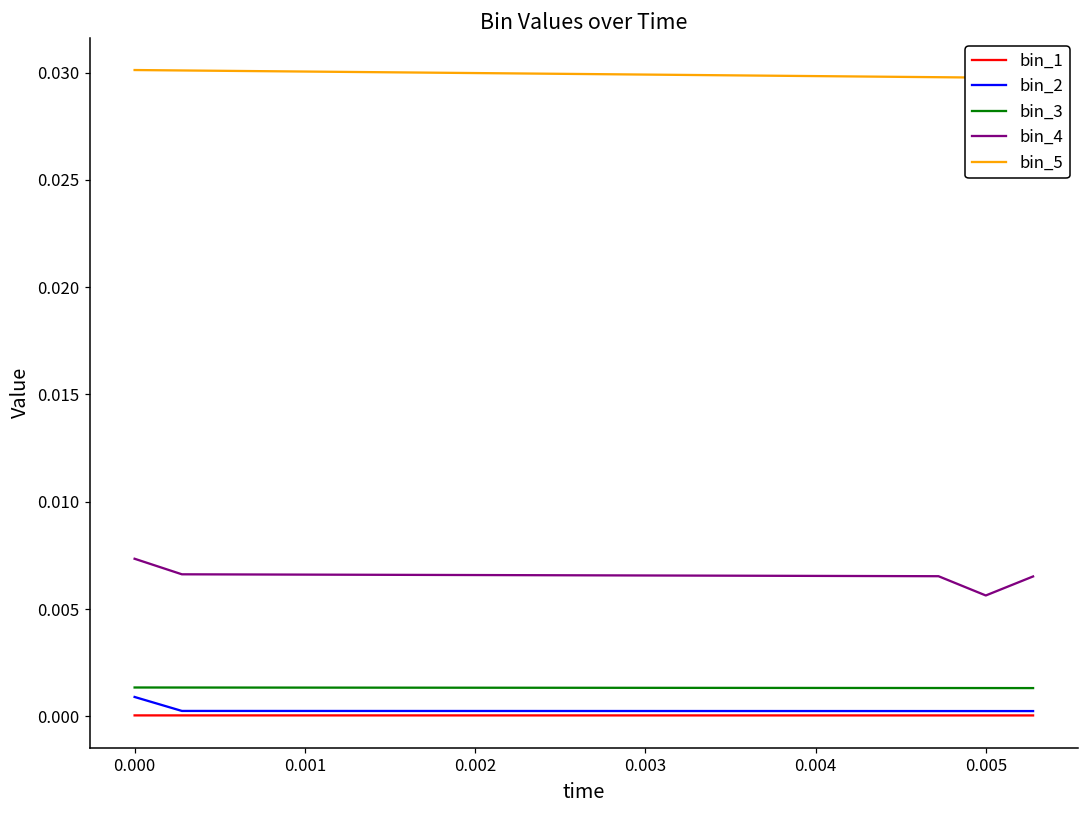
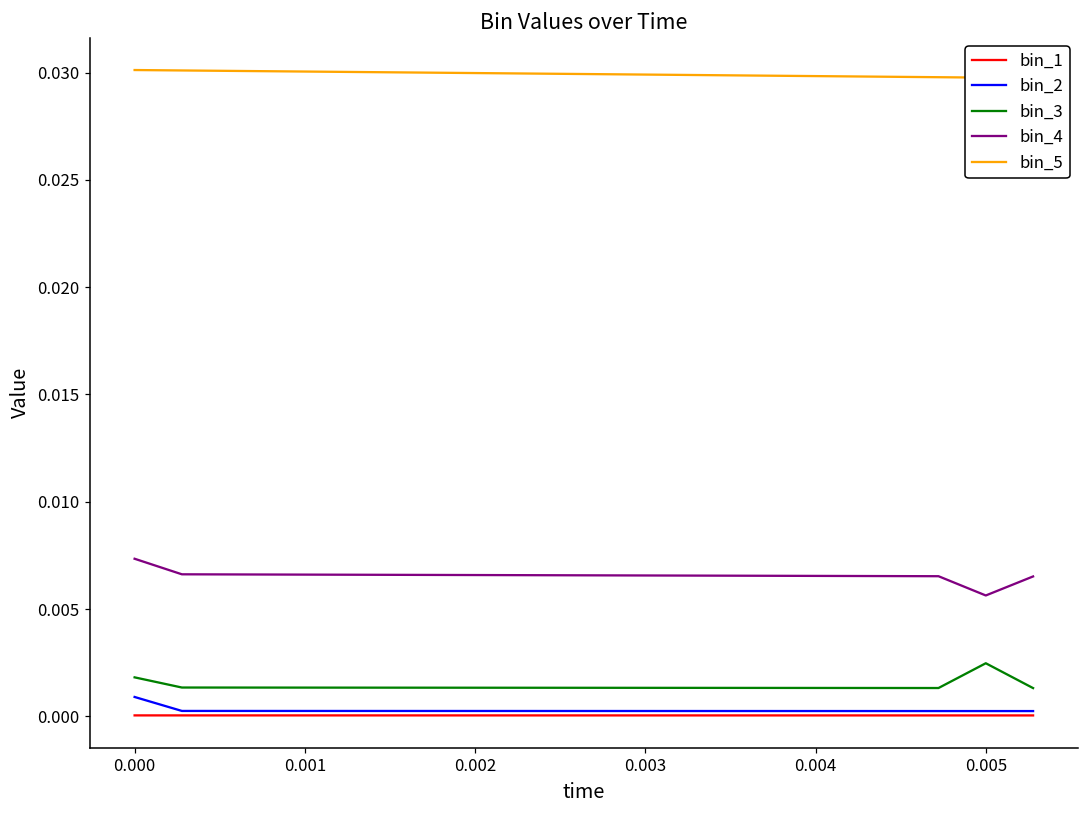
  {
    "bin_1": {
      "0.000": 0.0000,
      "0.005": 0.0000
    },
    "bin_2": {
      "0.000": 0.0009,
      "0.005": 0.0002
    },
    "bin_3": {
-     "0.000": 0.0013,
-     "0.005": 0.0013
+     "0.000": 0.0018,
+     "0.005": 0.0025
    },
    "bin_4": {
      "0.000": 0.0073,
      "0.005": 0.0056
    },
    "bin_5": {
      "0.000": 0.0301
    }
  }
